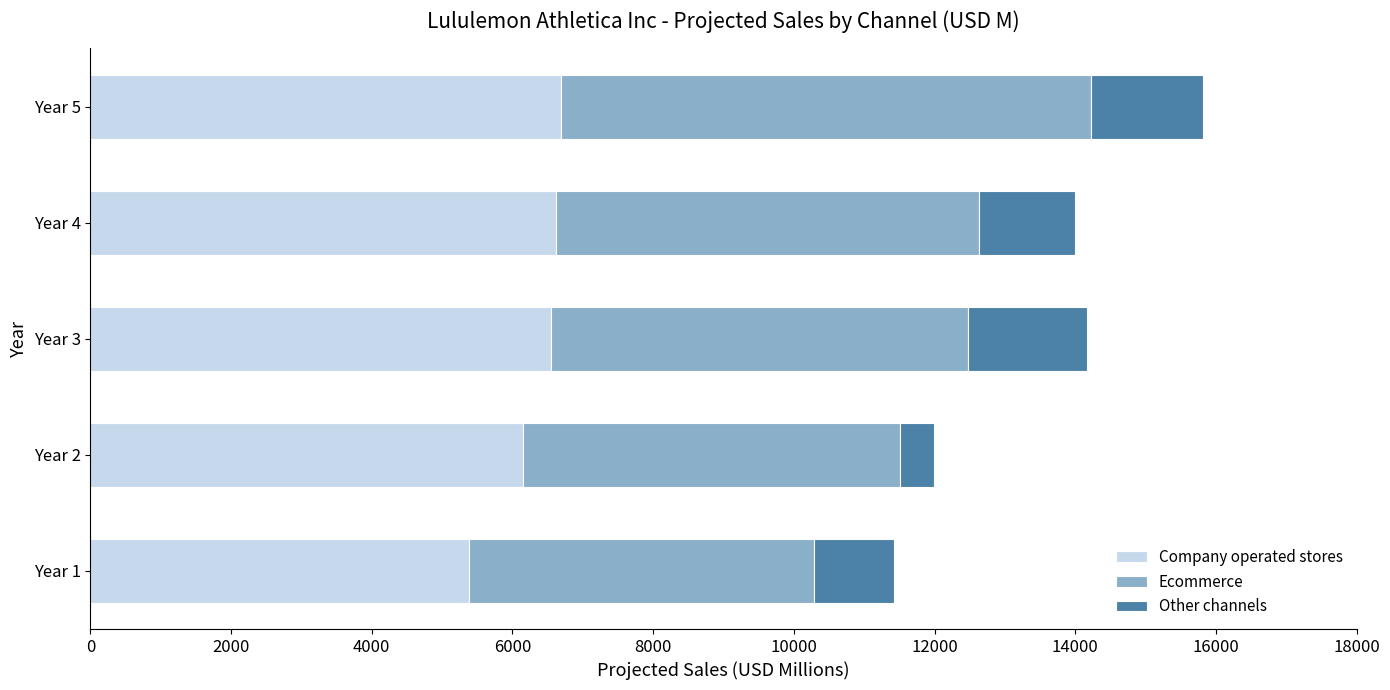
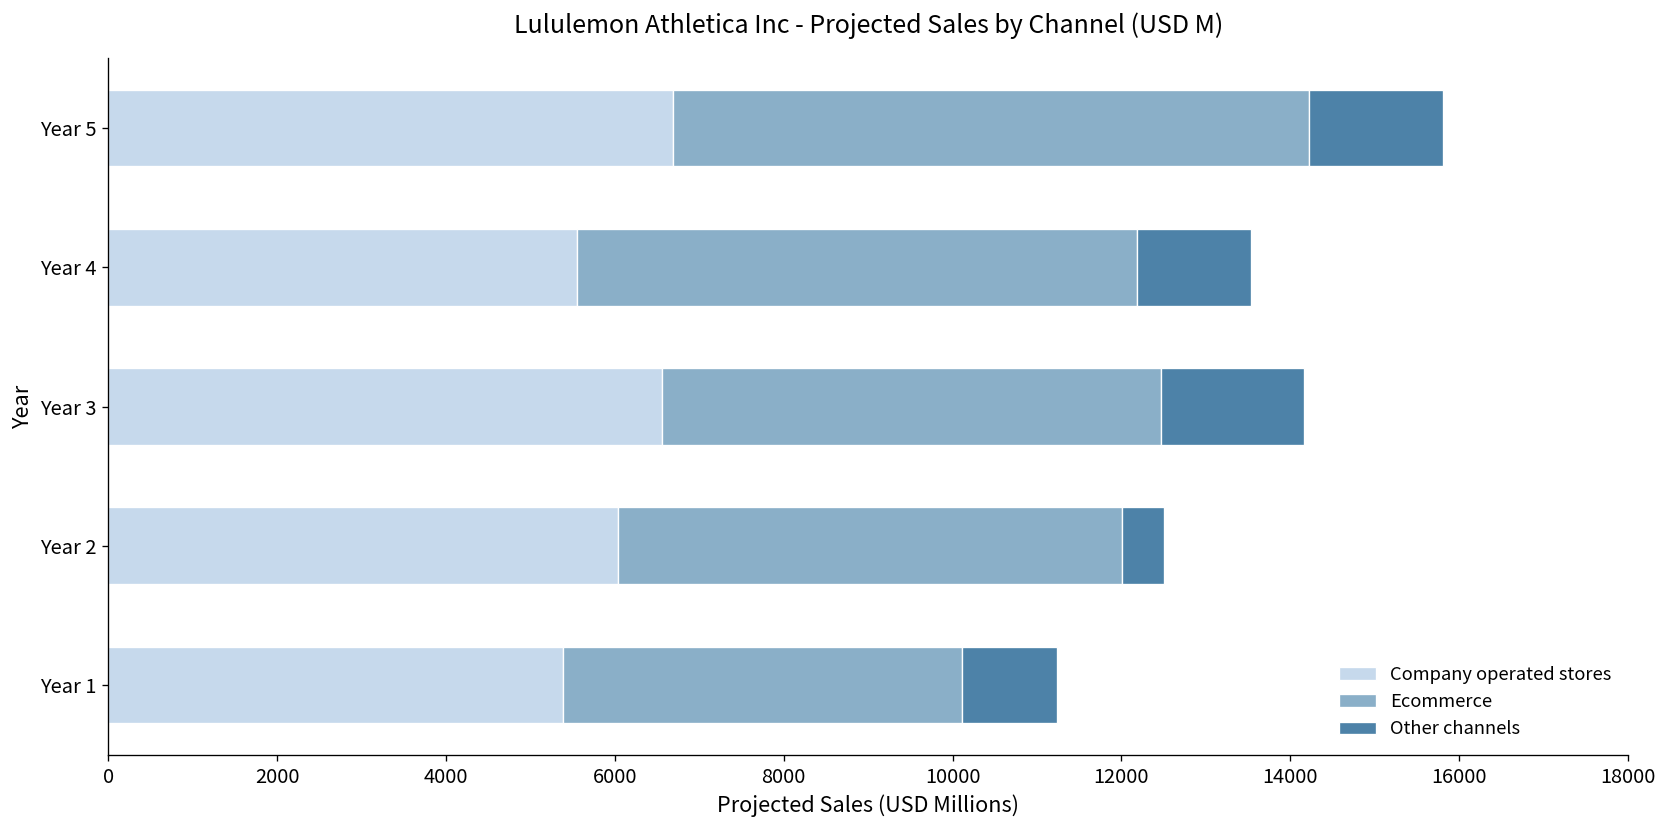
  {
    "Company operated stores": {
      "Year 5": 6700,
-     "Year 4": 6600,
+     "Year 4": 5600,
      "Year 3": 6600,
-     "Year 2": 6100,
+     "Year 2": 6000,
      "Year 1": 5400
    },
    "Ecommerce": {
      "Year 5": 7500,
-     "Year 4": 6000,
+     "Year 4": 6600,
      "Year 3": 5900,
-     "Year 2": 5400,
-     "Year 1": 4900
+     "Year 2": 6000,
+     "Year 1": 4700
    },
    "Other channels": {
      "Year 5": 1600,
      "Year 4": 1400,
      "Year 3": 1700,
      "Year 2": 500,
      "Year 1": 1100
    }
  }
